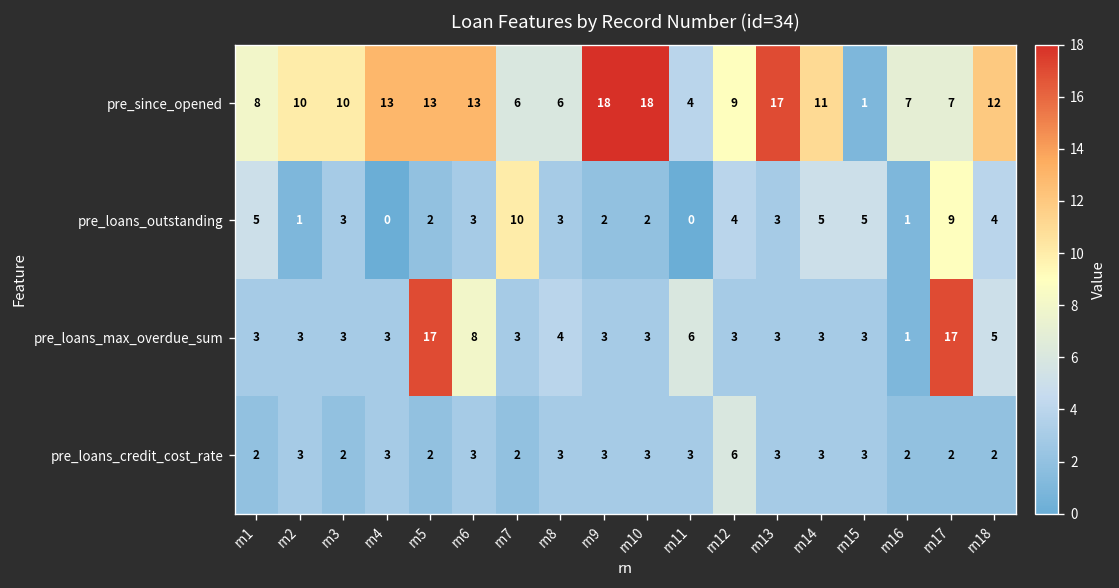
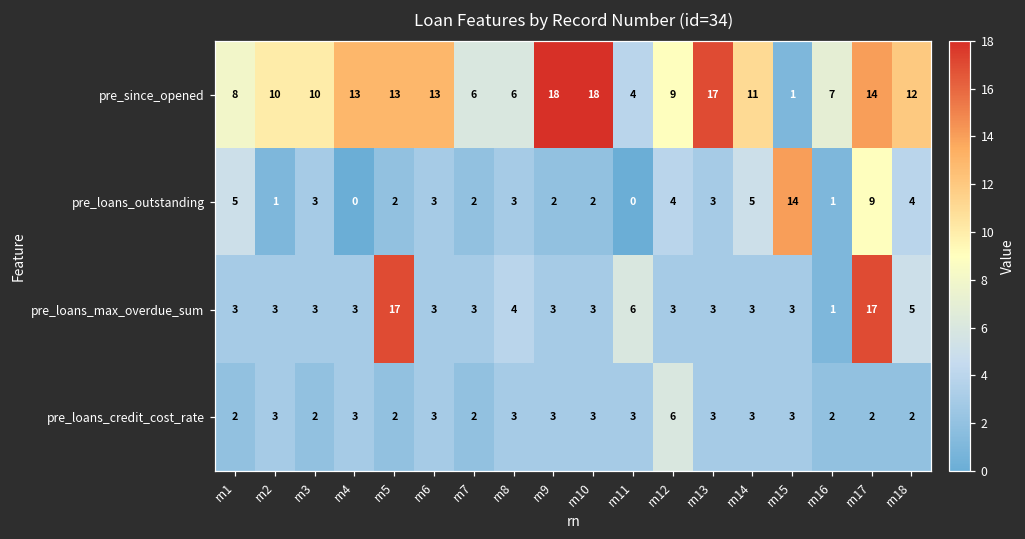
  {
    "pre_since_opened": {
      "rn1": 8,
      "rn2": 10,
      "rn3": 10,
      "rn4": 13,
      "rn5": 13,
      "rn6": 13,
      "rn7": 6,
      "rn8": 6,
      "rn9": 18,
      "rn10": 18,
      "rn11": 4,
      "rn12": 9,
      "rn13": 17,
      "rn14": 11,
      "rn15": 1,
      "rn16": 7,
-     "rn17": 7,
+     "rn17": 14,
      "rn18": 12
    },
    "pre_loans_outstanding": {
      "rn1": 5,
      "rn2": 1,
      "rn3": 3,
      "rn4": 0,
      "rn5": 2,
      "rn6": 3,
-     "rn7": 10,
+     "rn7": 2,
      "rn8": 3,
      "rn9": 2,
      "rn10": 2,
      "rn11": 0,
      "rn12": 4,
      "rn13": 3,
      "rn14": 5,
-     "rn15": 5,
+     "rn15": 14,
      "rn16": 1,
      "rn17": 9,
      "rn18": 4
    },
    "pre_loans_max_overdue_sum": {
      "rn1": 3,
      "rn2": 3,
      "rn3": 3,
      "rn4": 3,
      "rn5": 17,
-     "rn6": 8,
+     "rn6": 3,
      "rn7": 3,
      "rn8": 4,
      "rn9": 3,
      "rn10": 3,
      "rn11": 6,
      "rn12": 3,
      "rn13": 3,
      "rn14": 3,
      "rn15": 3,
      "rn16": 1,
      "rn17": 17,
      "rn18": 5
    },
    "pre_loans_credit_cost_rate": {
      "rn1": 2,
      "rn2": 3,
      "rn3": 2,
      "rn4": 3,
      "rn5": 2,
      "rn6": 3,
      "rn7": 2,
      "rn8": 3,
      "rn9": 3,
      "rn10": 3,
      "rn11": 3,
      "rn12": 6,
      "rn13": 3,
      "rn14": 3,
      "rn15": 3,
      "rn16": 2,
      "rn17": 2,
      "rn18": 2
    }
  }
